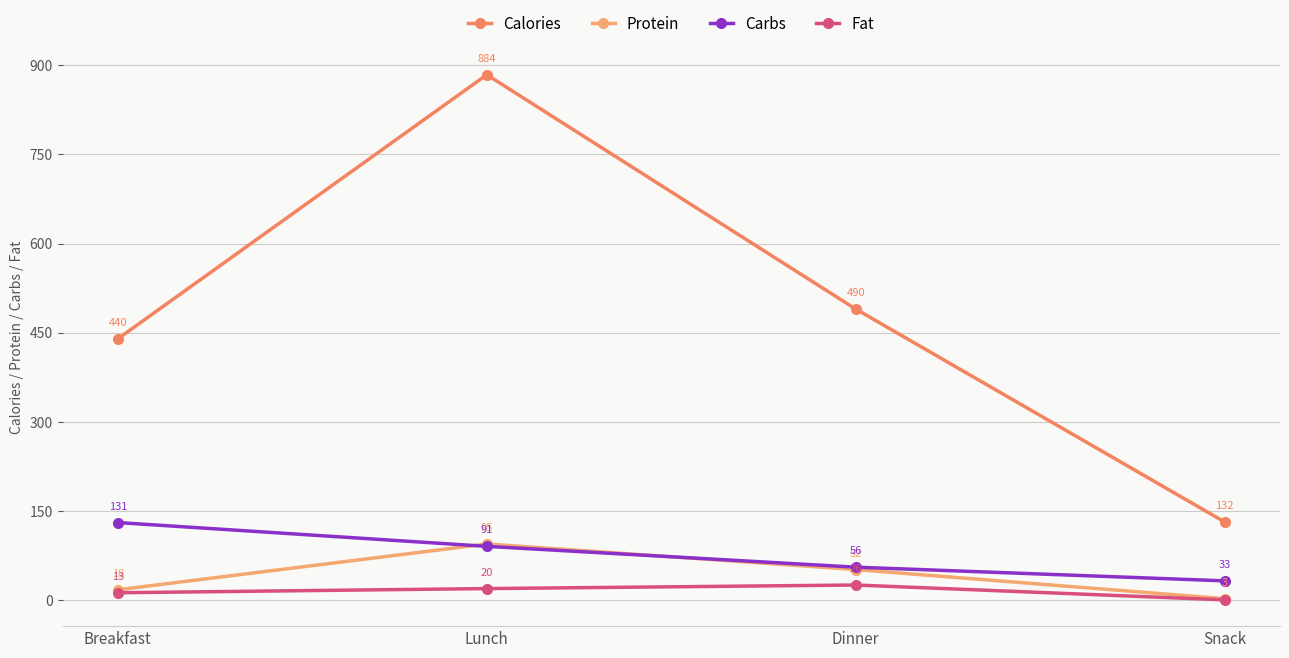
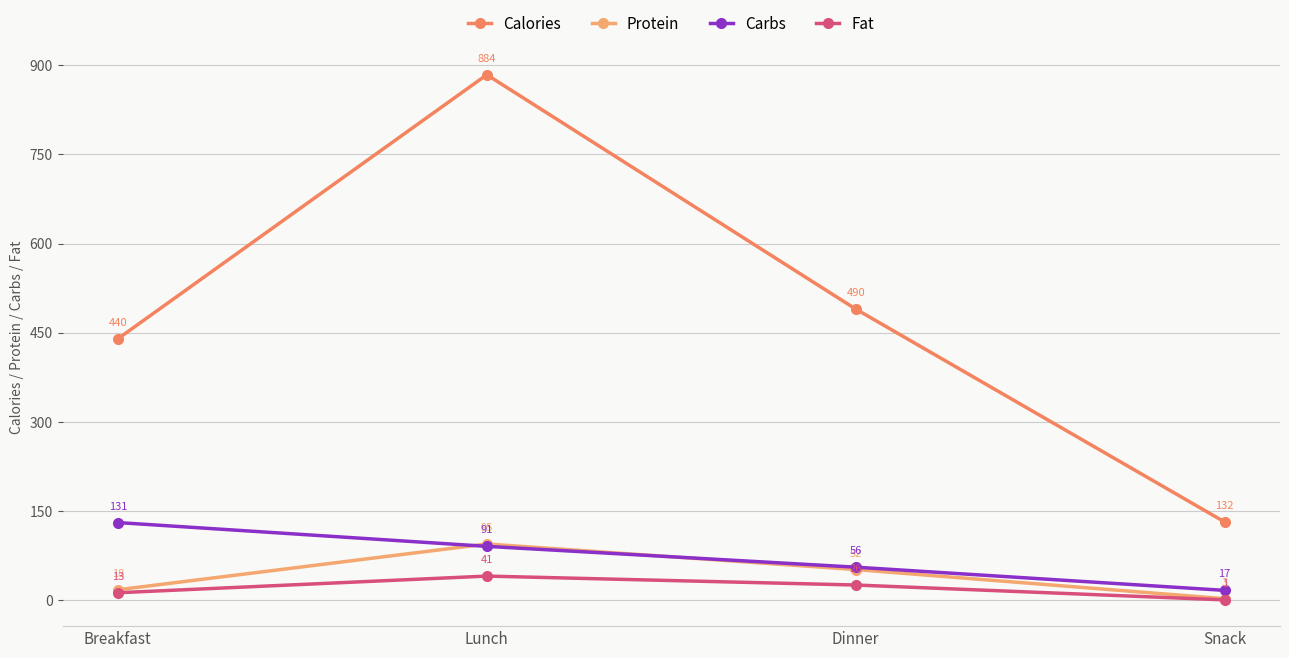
  {
    "Carbs": {
      "Breakfast": 131,
-     "Snack": 33
+     "Snack": 17
    },
    "Fat": {
-     "Lunch": 20
+     "Lunch": 41
    }
  }
